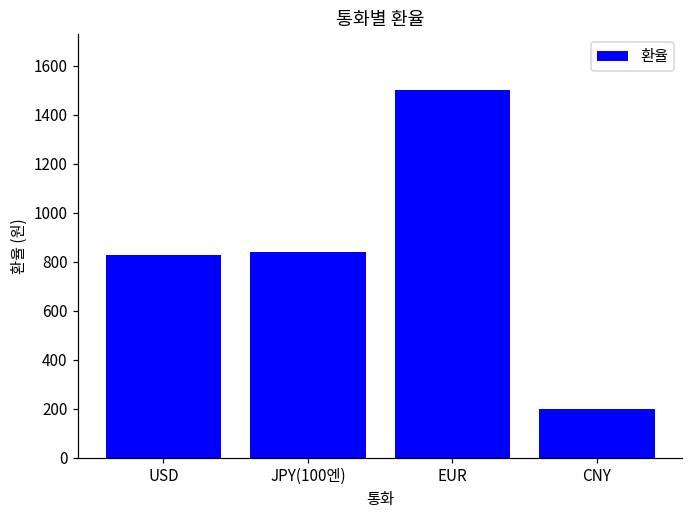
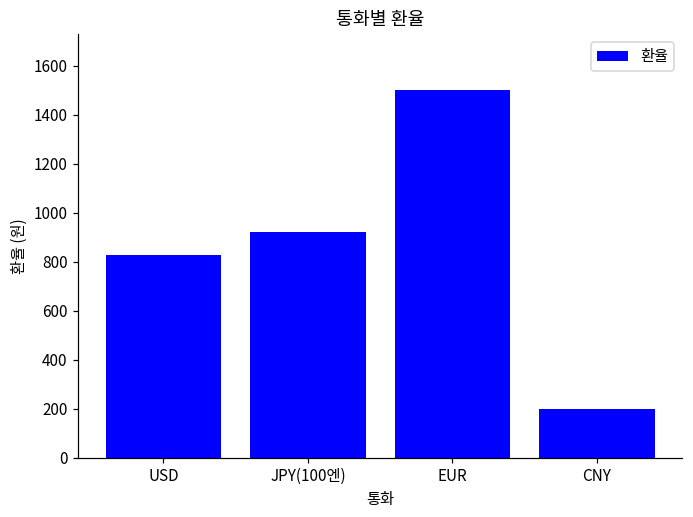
  {
    "USD": 830,
-   "JPY(100엔)": 840,
+   "JPY(100엔)": 920,
    "EUR": 1500,
    "CNY": 200
  }
